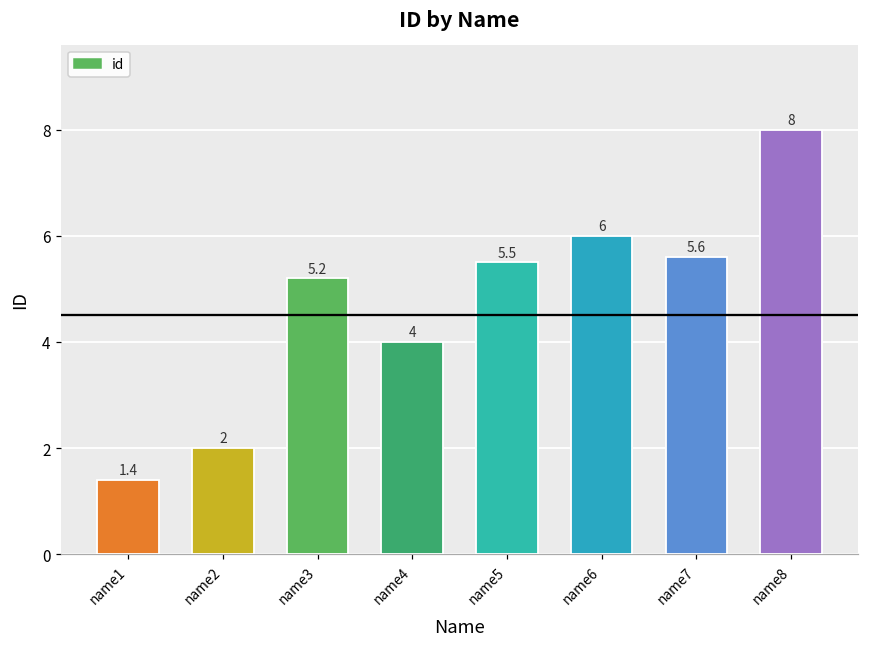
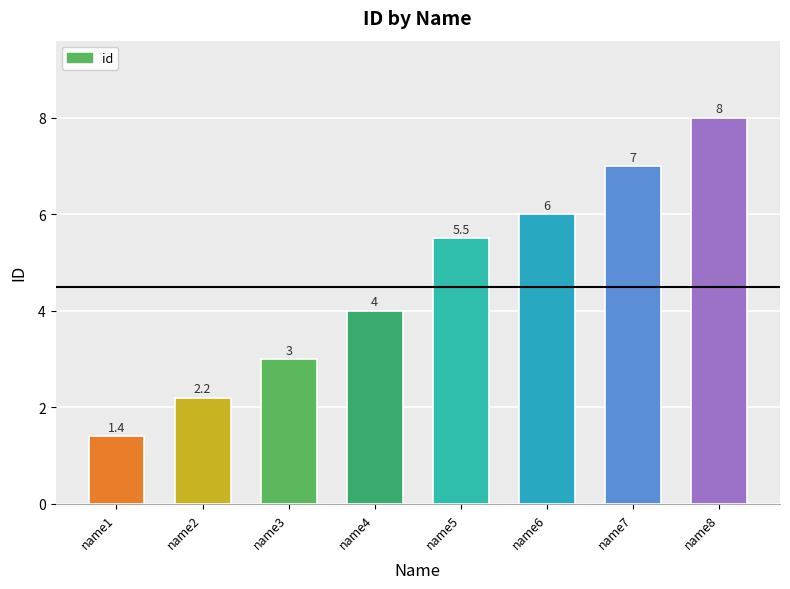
  {
    "name1": 1.4,
-   "name2": 2,
-   "name3": 5.2,
+   "name2": 2.2,
+   "name3": 3,
    "name4": 4,
    "name5": 5.5,
    "name6": 6,
-   "name7": 5.6,
+   "name7": 7,
    "name8": 8
  }
